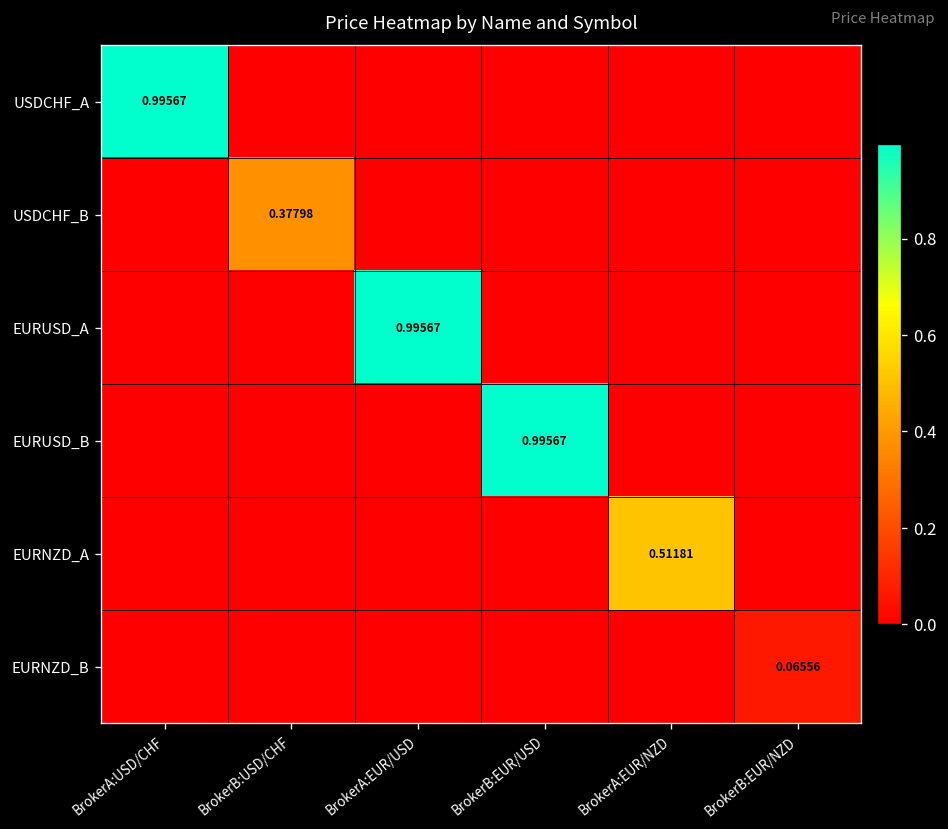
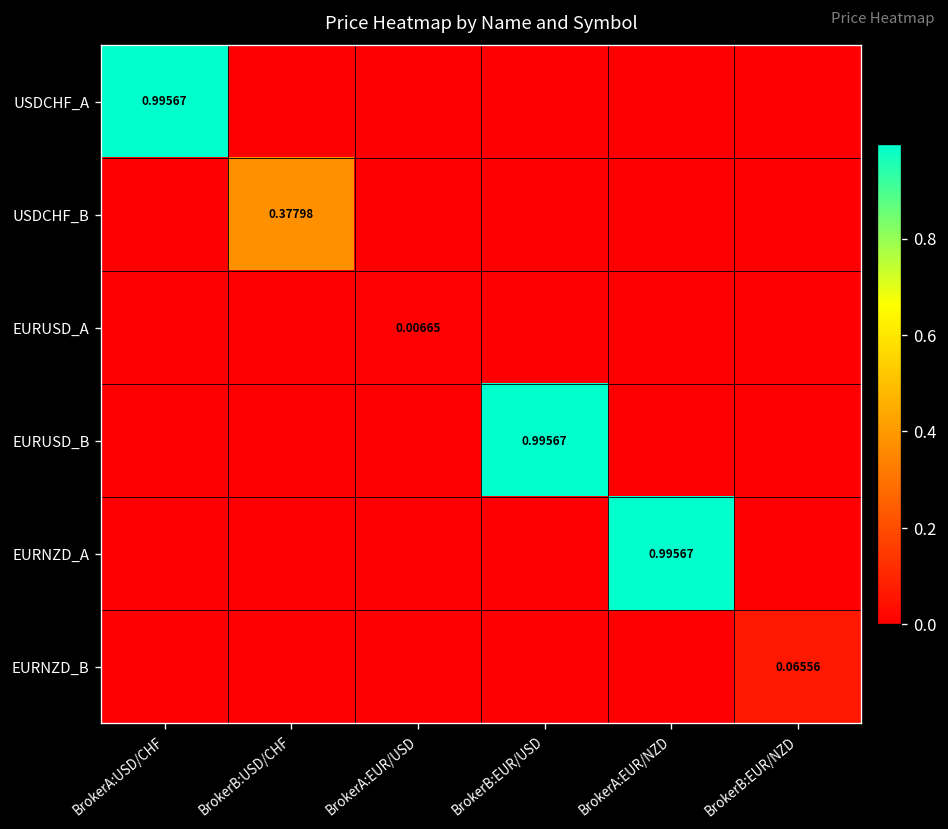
  {
    "USDCHF_A": {
      "BrokerA:USD/CHF": 0.99567
    },
    "USDCHF_B": {
      "BrokerB:USD/CHF": 0.37798
    },
    "EURUSD_A": {
-     "BrokerA:EUR/USD": 0.99567
+     "BrokerA:EUR/USD": 0.00665
    },
    "EURUSD_B": {
      "BrokerB:EUR/USD": 0.99567
    },
    "EURNZD_A": {
-     "BrokerA:EUR/NZD": 0.51181
+     "BrokerA:EUR/NZD": 0.99567
    },
    "EURNZD_B": {
      "BrokerB:EUR/NZD": 0.06556
    }
  }
